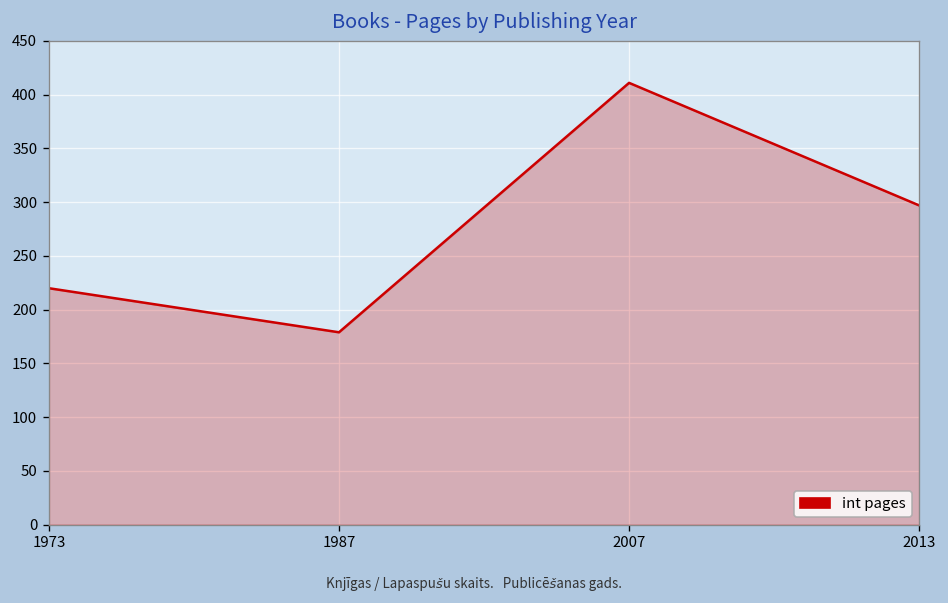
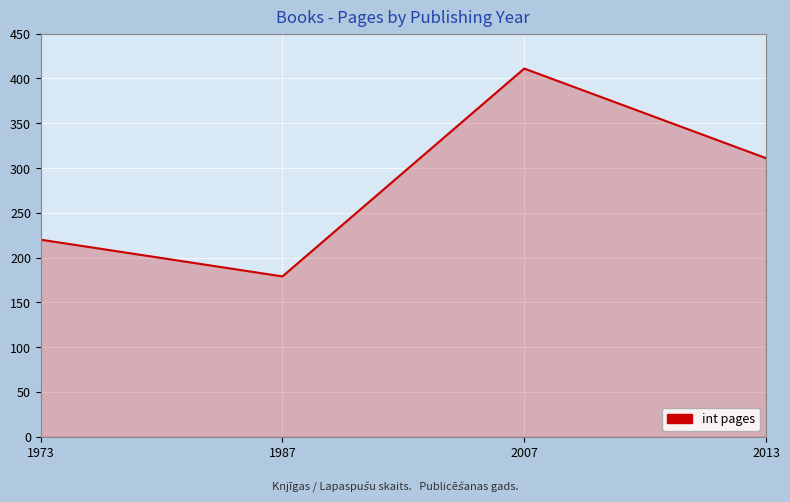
  {
    "1973": 220,
    "1987": 180,
    "2007": 410,
-   "2013": 300
+   "2013": 310
  }
